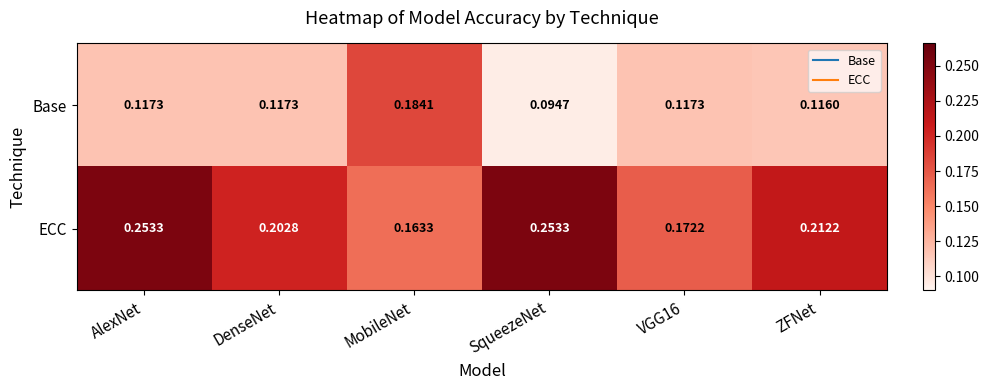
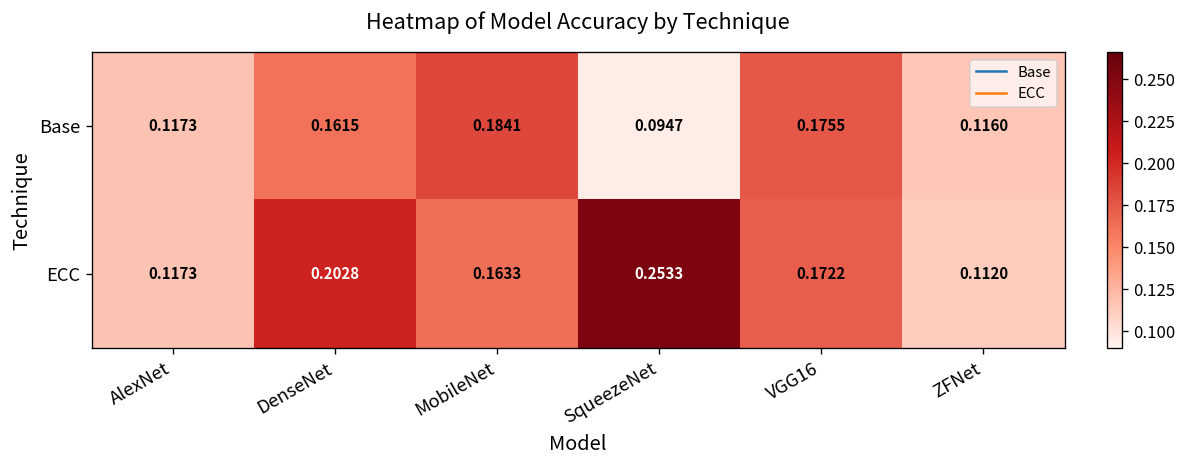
  {
    "Base": {
      "AlexNet": 0.1173,
-     "DenseNet": 0.1173,
+     "DenseNet": 0.1615,
      "MobileNet": 0.1841,
      "SqueezeNet": 0.0947,
-     "VGG16": 0.1173,
+     "VGG16": 0.1755,
      "ZFNet": 0.1160
    },
    "ECC": {
-     "AlexNet": 0.2533,
+     "AlexNet": 0.1173,
      "DenseNet": 0.2028,
      "MobileNet": 0.1633,
      "SqueezeNet": 0.2533,
      "VGG16": 0.1722,
-     "ZFNet": 0.2122
+     "ZFNet": 0.1120
    }
  }
